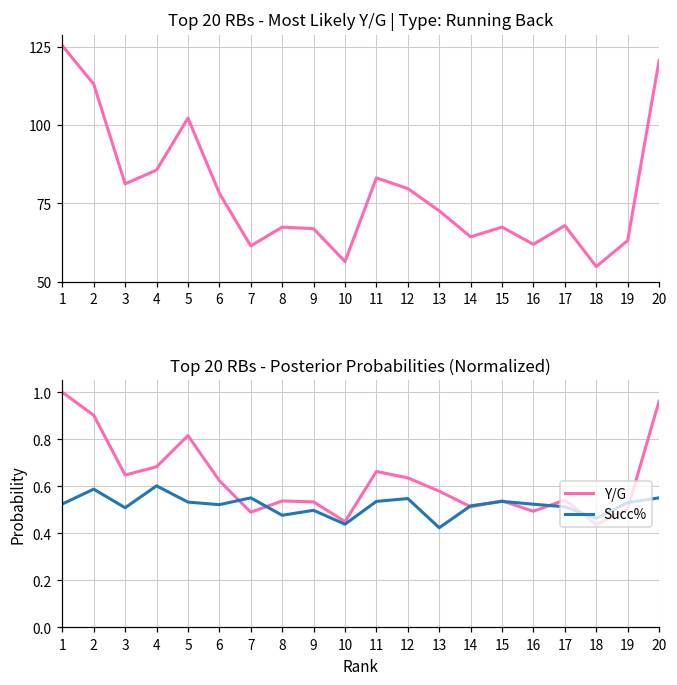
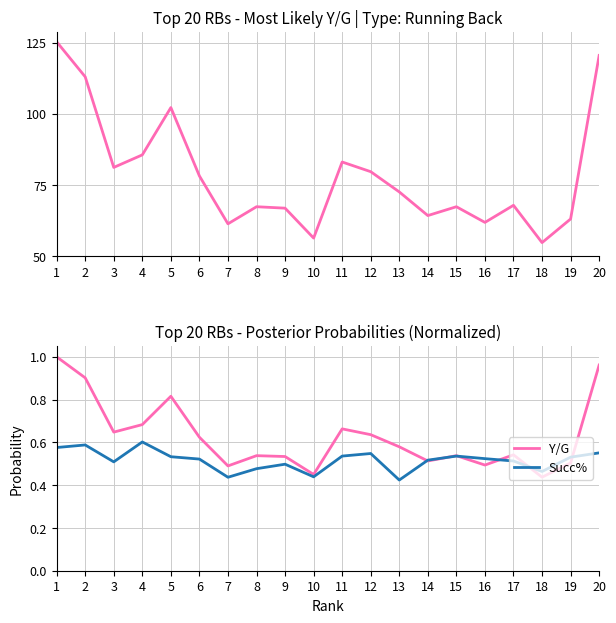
  {
    "Top 20 RBs - Most Likely Y/G | Type: Running Back": {
      "1": 125,
      "2": 113,
      "3": 81,
      "4": 86,
      "5": 102,
      "6": 78,
      "7": 61,
      "8": 67,
      "9": 67,
      "10": 56,
      "11": 83,
      "12": 80,
      "13": 73,
      "14": 64,
      "15": 67,
      "16": 62,
      "17": 68,
      "18": 55,
      "19": 63,
      "20": 121
    },
    "Top 20 RBs - Posterior Probabilities (Normalized)": {
      "Y/G": {
        "1": 1.00,
        "2": 0.90,
        "3": 0.65,
        "4": 0.68,
        "5": 0.82,
        "6": 0.62,
        "7": 0.49,
        "8": 0.54,
        "9": 0.53,
        "11": 0.66,
        "12": 0.64,
        "13": 0.58,
        "16": 0.49,
        "20": 0.96
      },
      "Succ%": {
-       "1": 0.53,
+       "1": 0.58,
        "2": 0.59,
        "3": 0.51,
        "4": 0.60,
        "5": 0.53,
        "6": 0.52,
-       "7": 0.55,
+       "7": 0.44,
        "8": 0.48,
        "9": 0.50,
        "11": 0.54,
        "12": 0.55,
        "13": 0.42,
        "16": 0.52,
        "20": 0.55
      }
    }
  }
